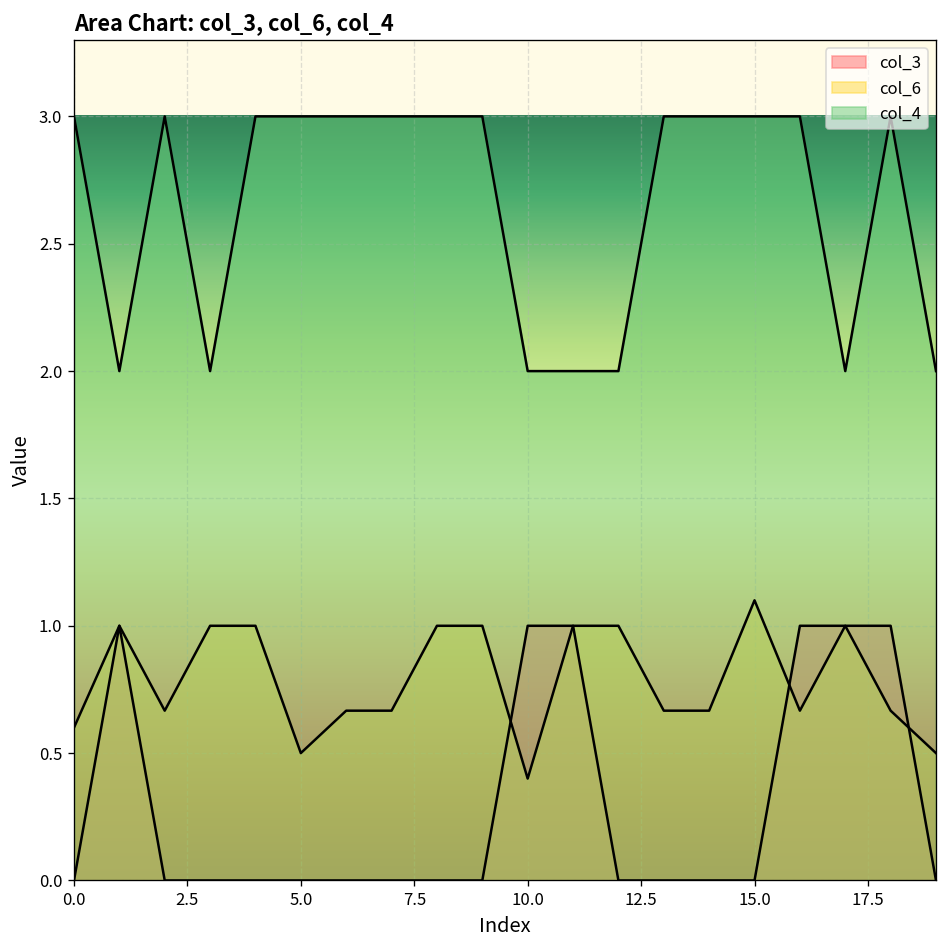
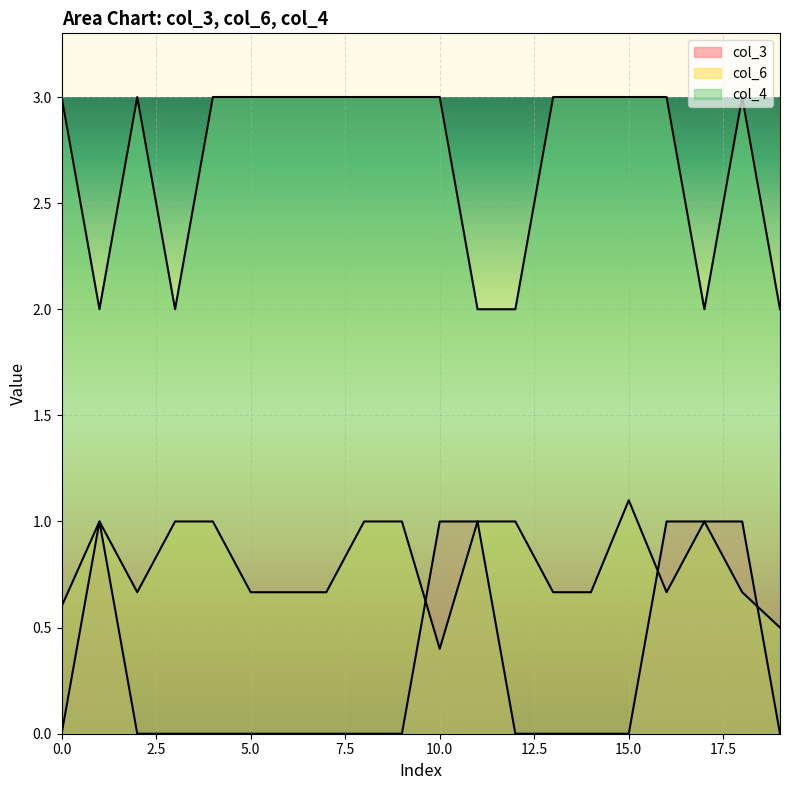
  {
    "col_3": {
      "0.0": 0.00,
      "5.0": 0.00,
      "10.0": 1.00,
      "15.0": 0.00
    },
    "col_6": {
      "0.0": 0.60,
-     "5.0": 0.50,
+     "5.0": 0.67,
      "10.0": 0.40,
      "15.0": 1.10
    },
    "col_4": {
      "0.0": 3,
      "5.0": 3,
-     "10.0": 2,
+     "10.0": 3,
      "15.0": 3
    }
  }
